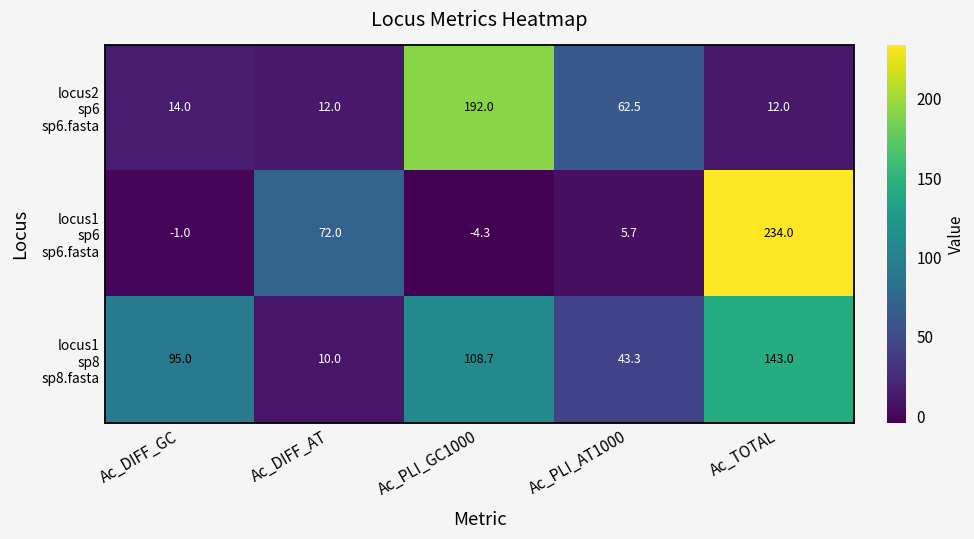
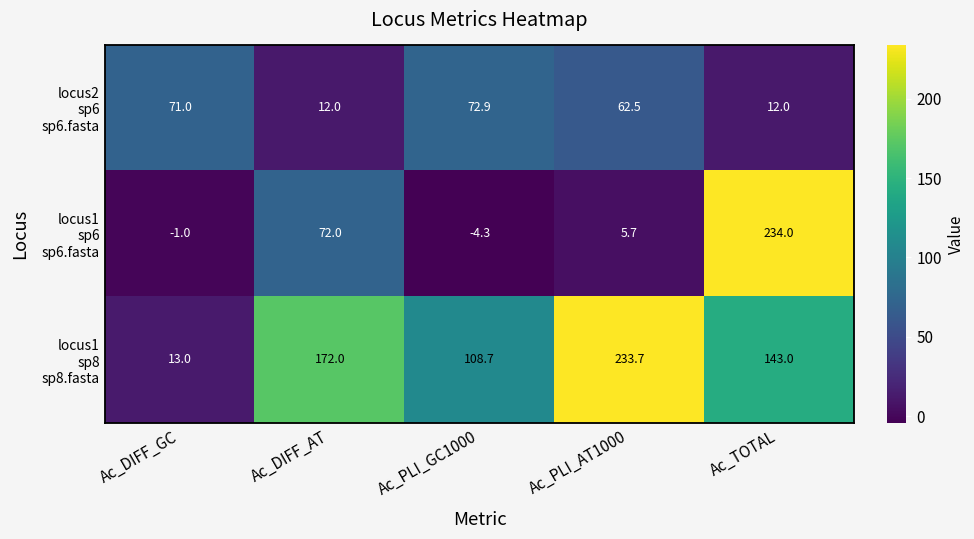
  {
    "locus2 sp6 sp6.fasta": {
-     "Ac_DIFF_GC": 14.0,
+     "Ac_DIFF_GC": 71.0,
      "Ac_DIFF_AT": 12.0,
-     "Ac_PLI_GC1000": 192.0,
+     "Ac_PLI_GC1000": 72.9,
      "Ac_PLI_AT1000": 62.5,
      "Ac_TOTAL": 12.0
    },
    "locus1 sp6 sp6.fasta": {
      "Ac_DIFF_GC": -1.0,
      "Ac_DIFF_AT": 72.0,
      "Ac_PLI_GC1000": -4.3,
      "Ac_PLI_AT1000": 5.7,
      "Ac_TOTAL": 234.0
    },
    "locus1 sp8 sp8.fasta": {
-     "Ac_DIFF_GC": 95.0,
-     "Ac_DIFF_AT": 10.0,
+     "Ac_DIFF_GC": 13.0,
+     "Ac_DIFF_AT": 172.0,
      "Ac_PLI_GC1000": 108.7,
-     "Ac_PLI_AT1000": 43.3,
+     "Ac_PLI_AT1000": 233.7,
      "Ac_TOTAL": 143.0
    }
  }
